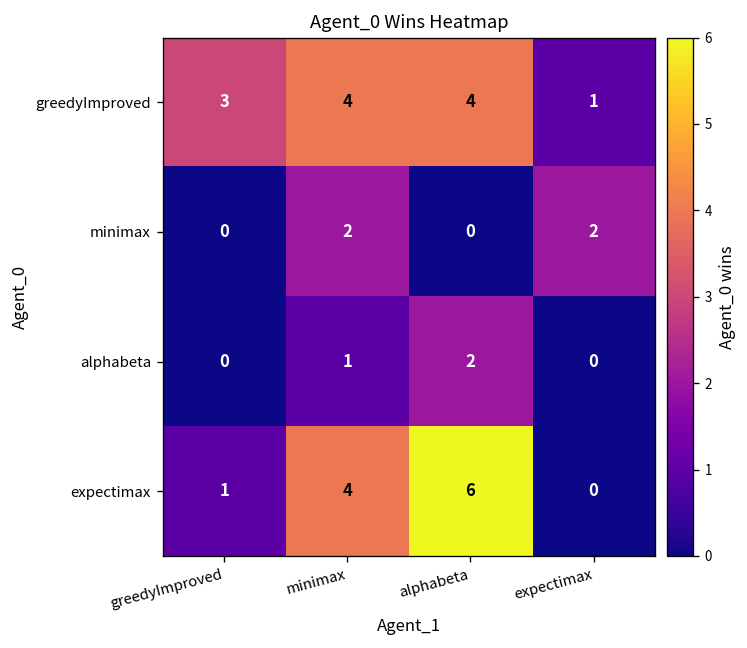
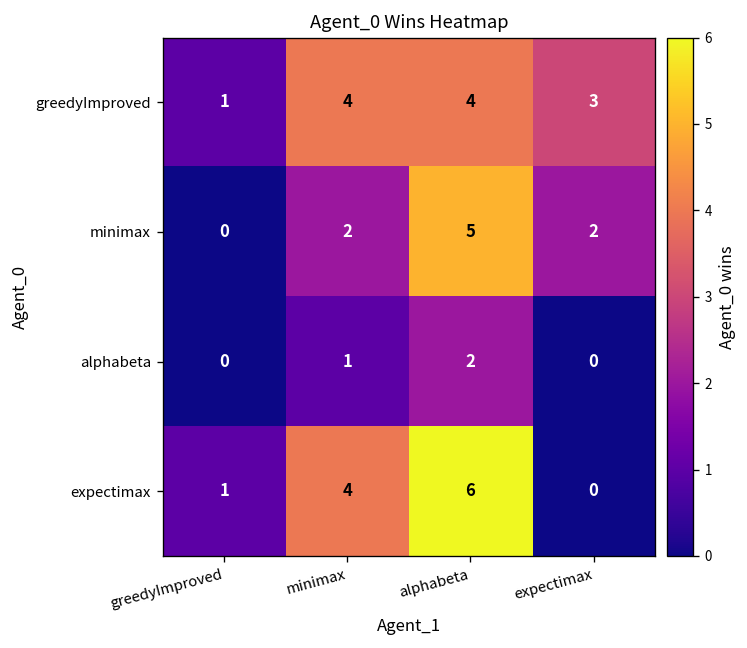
  {
    "greedyImproved": {
-     "greedyImproved": 3,
+     "greedyImproved": 1,
      "minimax": 4,
      "alphabeta": 4,
-     "expectimax": 1
+     "expectimax": 3
    },
    "minimax": {
      "greedyImproved": 0,
      "minimax": 2,
-     "alphabeta": 0,
+     "alphabeta": 5,
      "expectimax": 2
    },
    "alphabeta": {
      "greedyImproved": 0,
      "minimax": 1,
      "alphabeta": 2,
      "expectimax": 0
    },
    "expectimax": {
      "greedyImproved": 1,
      "minimax": 4,
      "alphabeta": 6,
      "expectimax": 0
    }
  }
